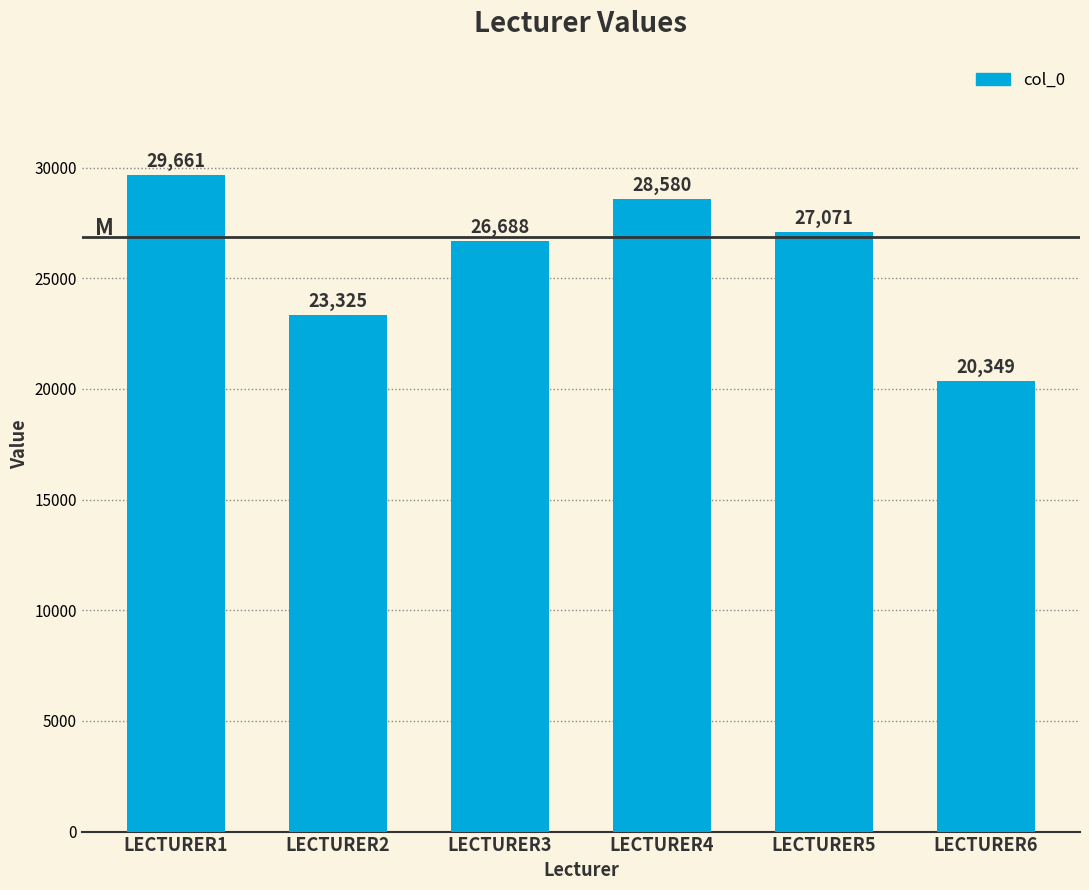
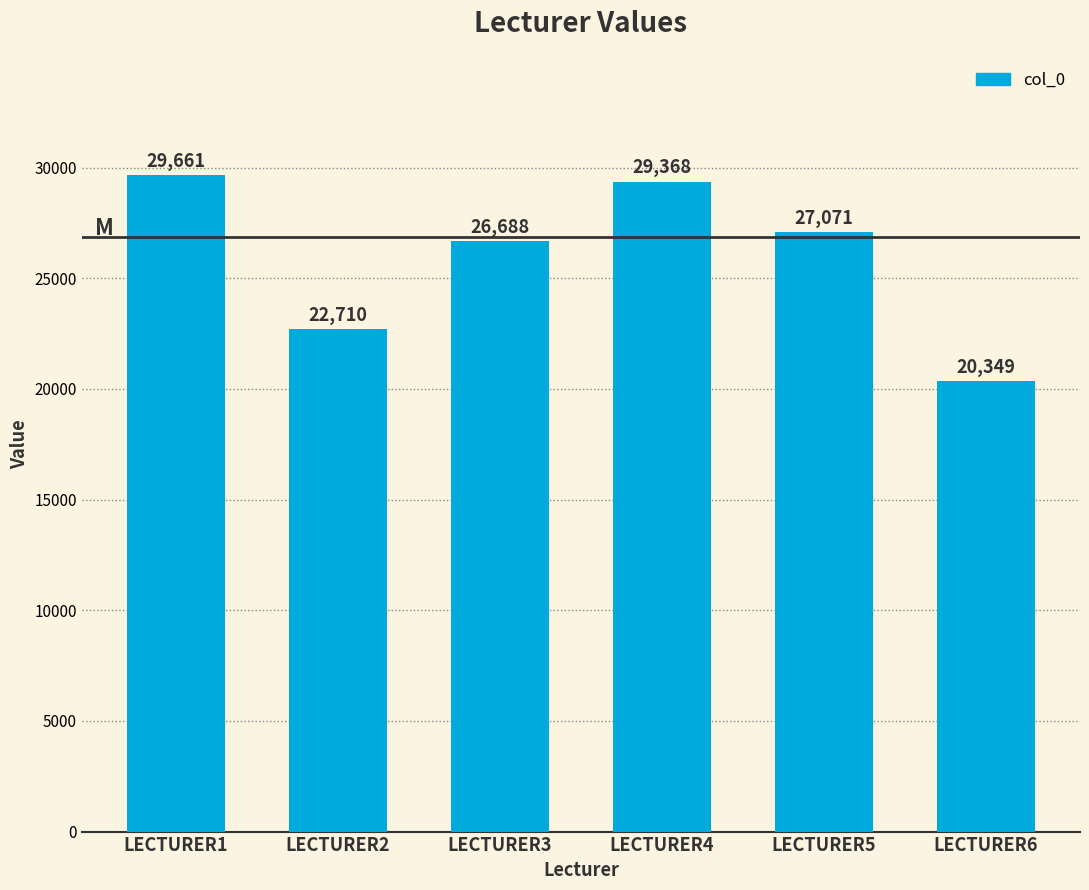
  {
    "LECTURER1": "29,661",
-   "LECTURER2": "23,325",
+   "LECTURER2": "22,710",
    "LECTURER3": "26,688",
-   "LECTURER4": "28,580",
+   "LECTURER4": "29,368",
    "LECTURER5": "27,071",
    "LECTURER6": "20,349"
  }
